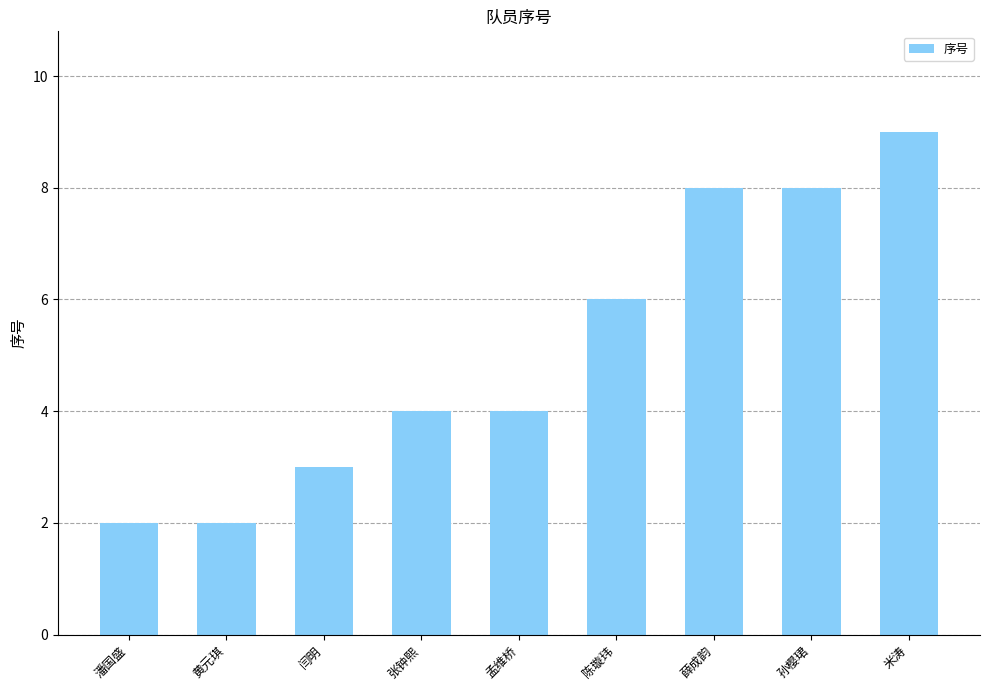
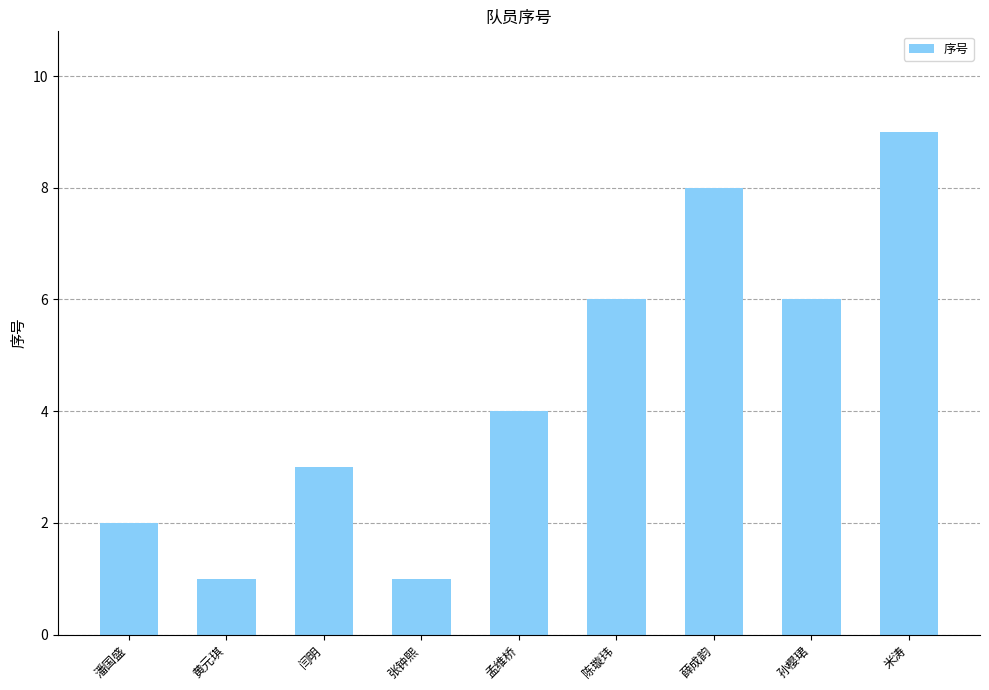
  {
    "潘国盛": 2,
-   "黄元琪": 2,
+   "黄元琪": 1,
    "闫明": 3,
-   "张钟熙": 4,
+   "张钟熙": 1,
    "孟维桥": 4,
    "陈璇玮": 6,
    "薛成韵": 8,
-   "孙樱珺": 8,
+   "孙樱珺": 6,
    "米涛": 9
  }
